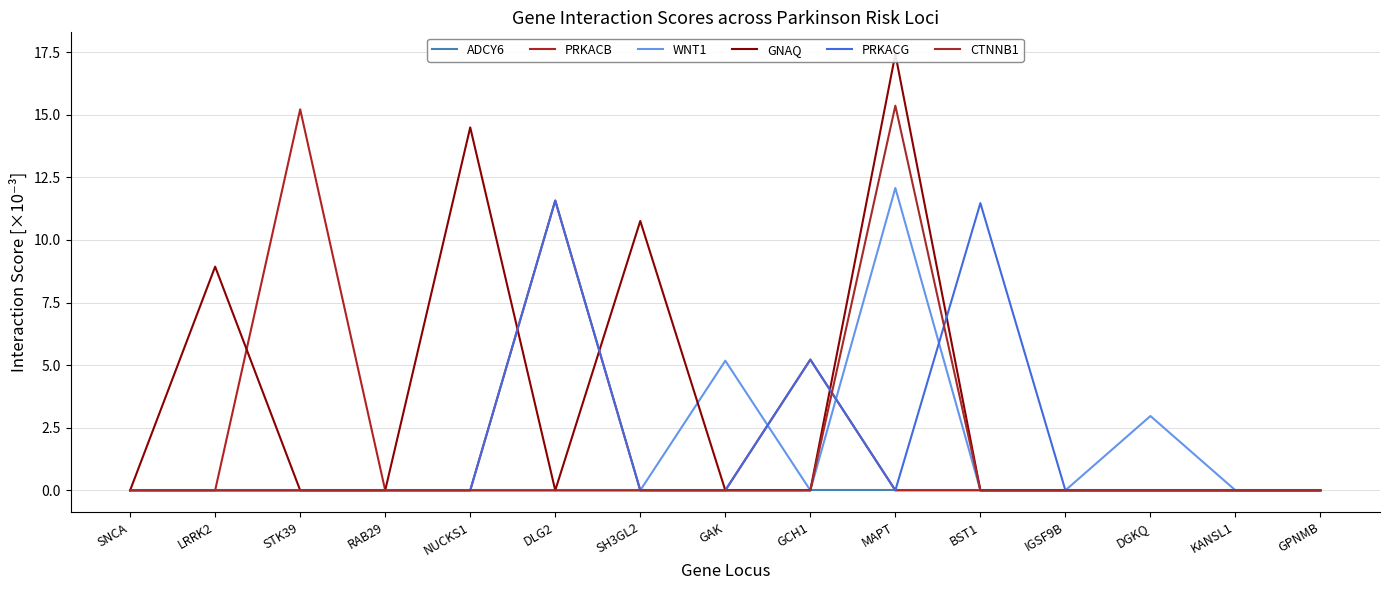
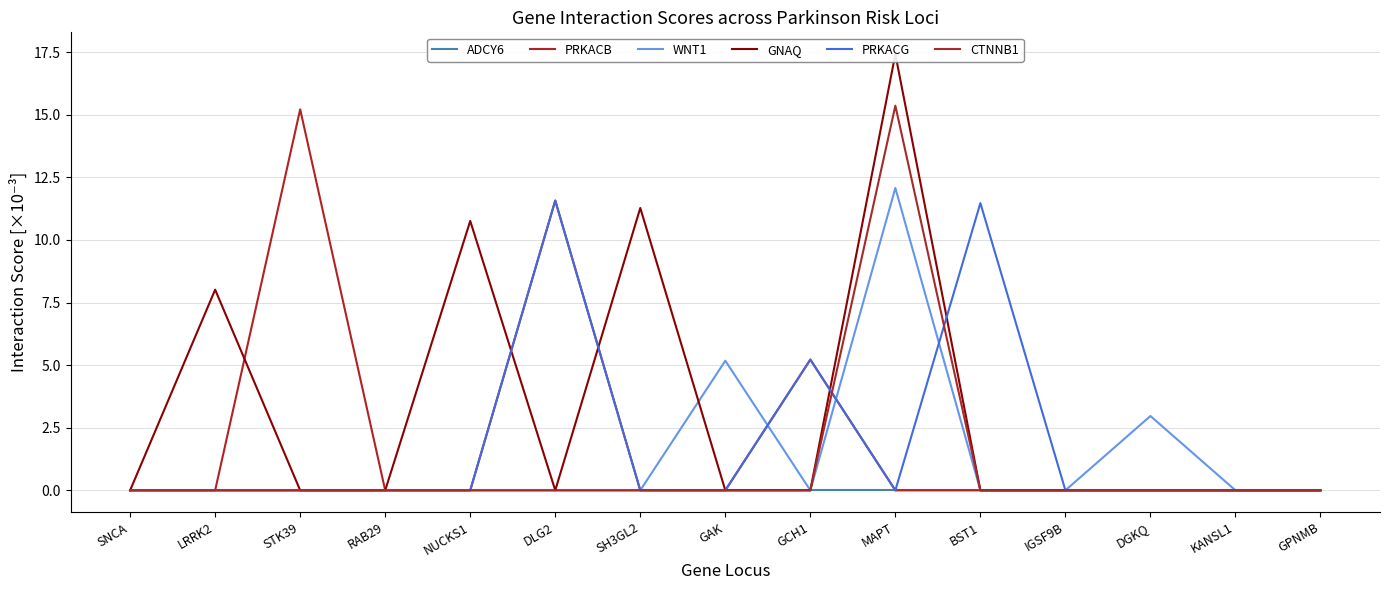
  {
    "GNAQ": {
-     "LRRK2": 8.9,
-     "NUCKS1": 14.5,
-     "SH3GL2": 10.8
+     "LRRK2": 8.0,
+     "NUCKS1": 10.8,
+     "SH3GL2": 11.3
    }
  }
